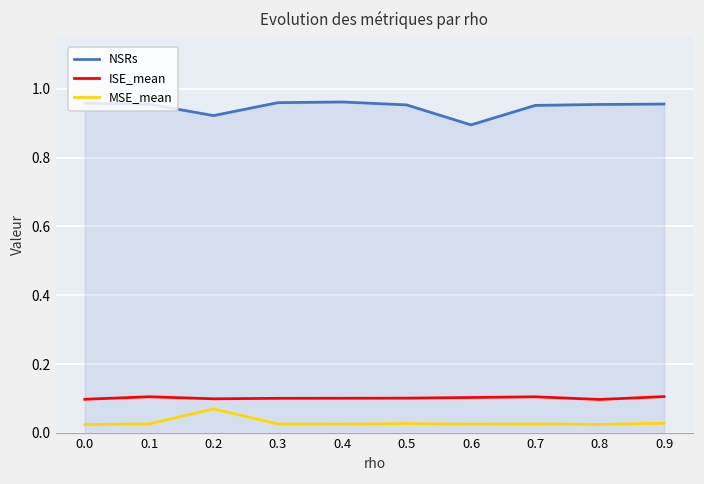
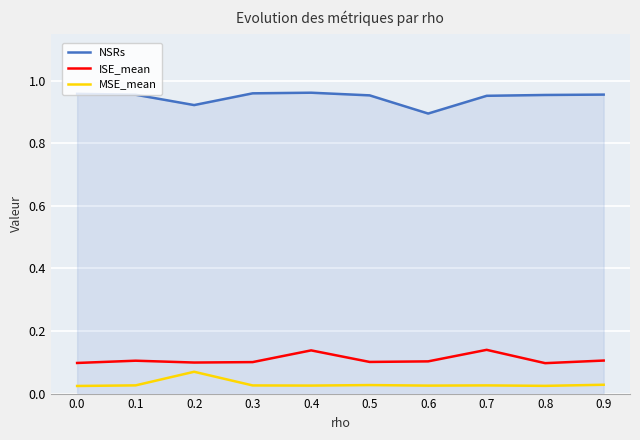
  {
    "NSRs": {
      "0.2": 0.92,
      "0.3": 0.96,
      "0.4": 0.96,
      "0.5": 0.95,
      "0.6": 0.89,
      "0.7": 0.95,
      "0.8": 0.95,
      "0.9": 0.96
    },
    "ISE_mean": {
      "0.0": 0.10,
      "0.1": 0.11,
      "0.2": 0.10,
      "0.3": 0.10,
-     "0.4": 0.10,
+     "0.4": 0.14,
      "0.5": 0.10,
      "0.6": 0.10,
-     "0.7": 0.10,
+     "0.7": 0.14,
      "0.8": 0.10,
      "0.9": 0.11
    },
    "MSE_mean": {
      "0.0": 0.02,
      "0.1": 0.03,
      "0.2": 0.07,
      "0.3": 0.03,
      "0.4": 0.03,
      "0.5": 0.03,
      "0.6": 0.03,
      "0.7": 0.03,
      "0.8": 0.02,
      "0.9": 0.03
    }
  }
